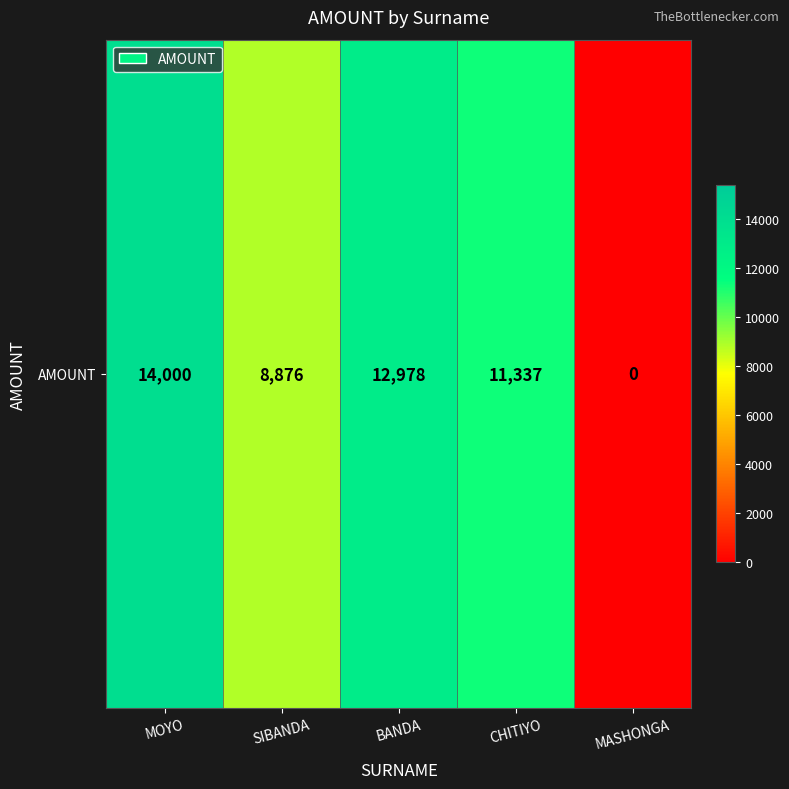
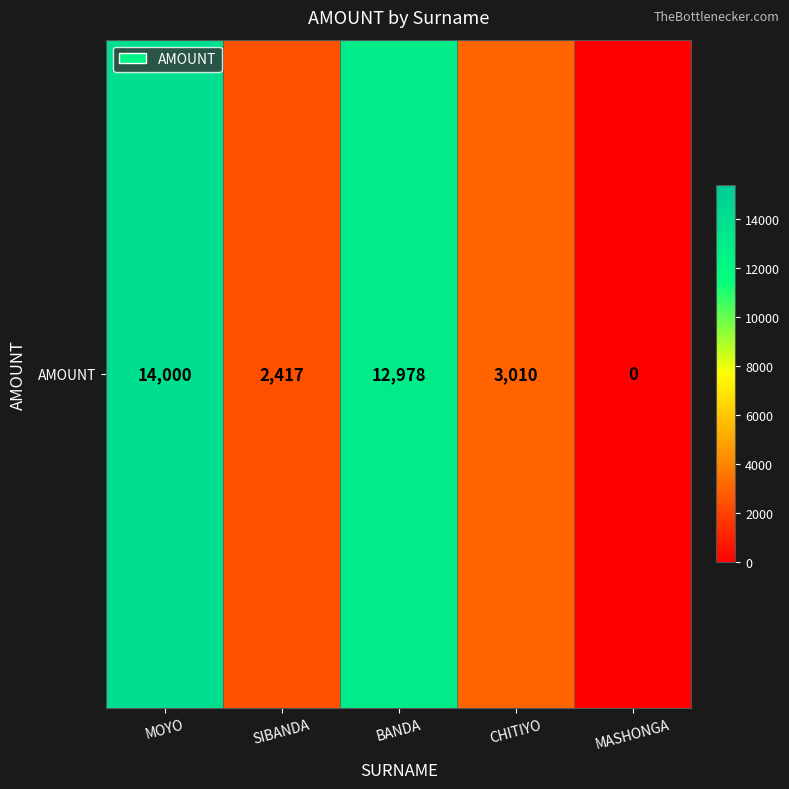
  {
    "AMOUNT": {
      "MOYO": "14,000",
-     "SIBANDA": "8,876",
+     "SIBANDA": "2,417",
      "BANDA": "12,978",
-     "CHITIYO": "11,337",
+     "CHITIYO": "3,010",
      "MASHONGA": "0"
    }
  }
